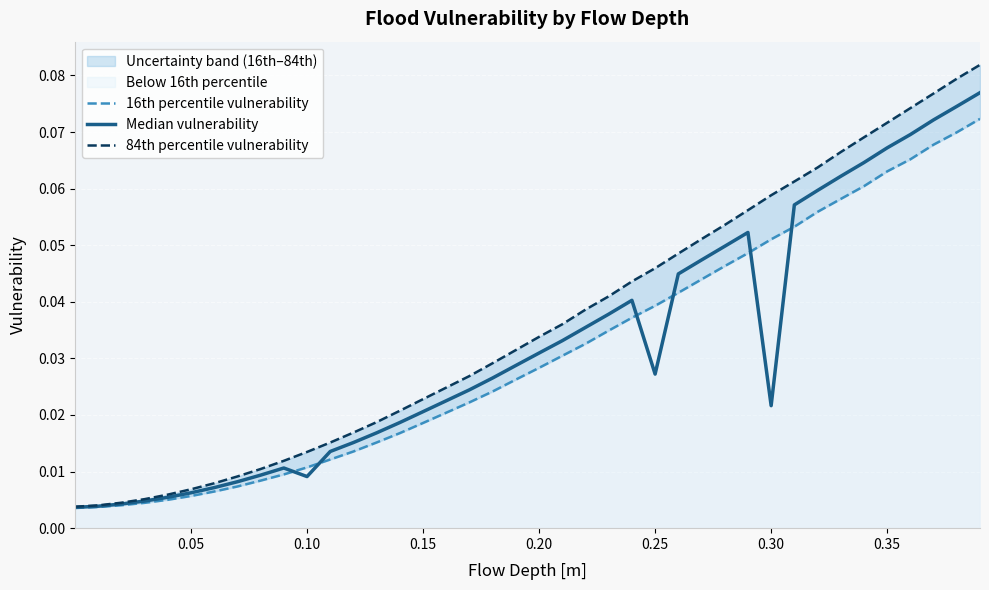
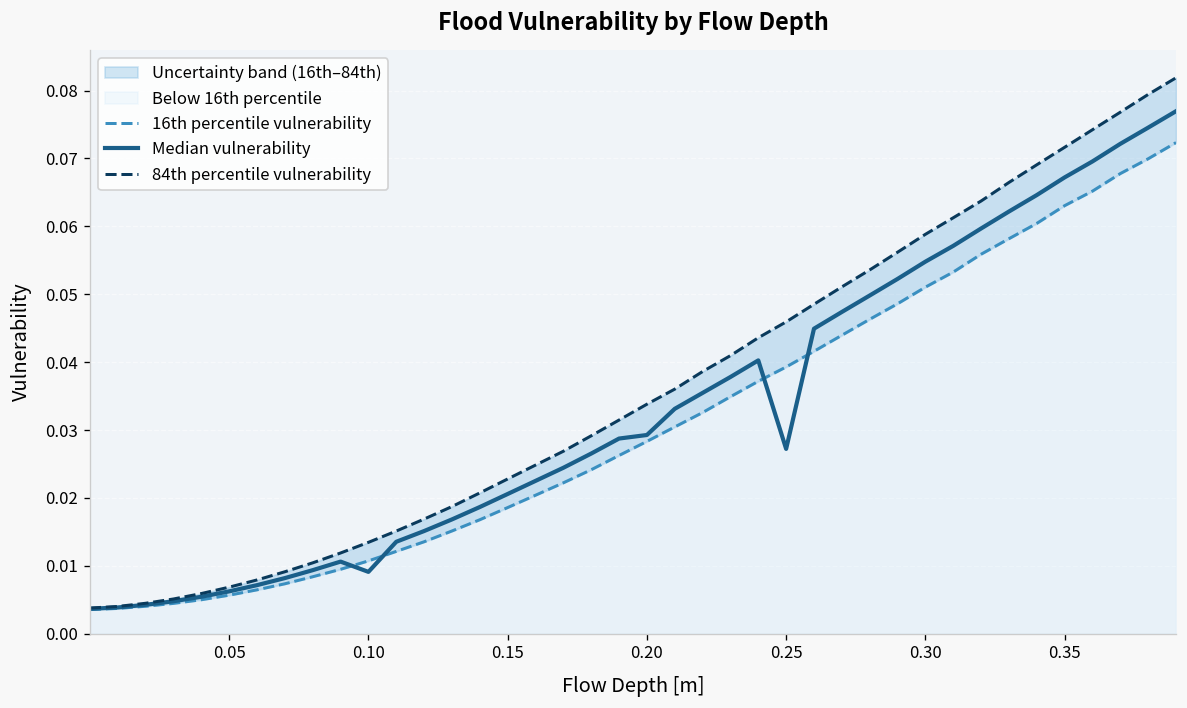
  {
    "Median vulnerability": {
      "0.05": 0.006,
      "0.10": 0.009,
      "0.15": 0.021,
-     "0.20": 0.031,
+     "0.20": 0.029,
      "0.25": 0.027,
-     "0.30": 0.022,
+     "0.30": 0.055,
      "0.35": 0.067
    }
  }
